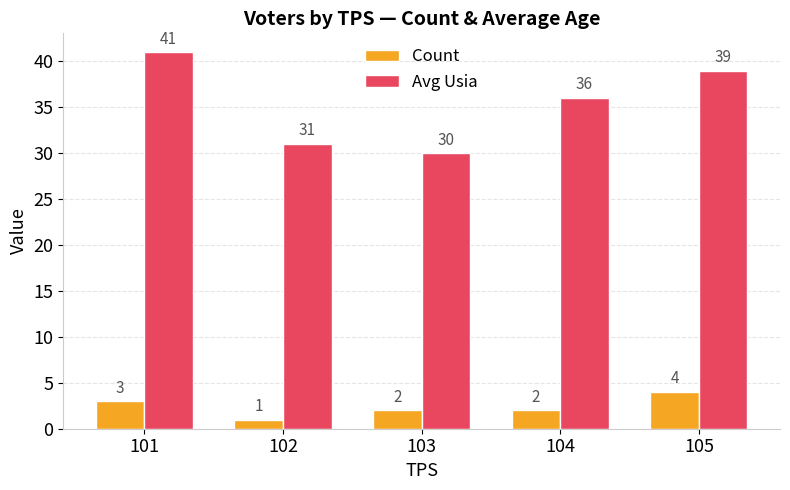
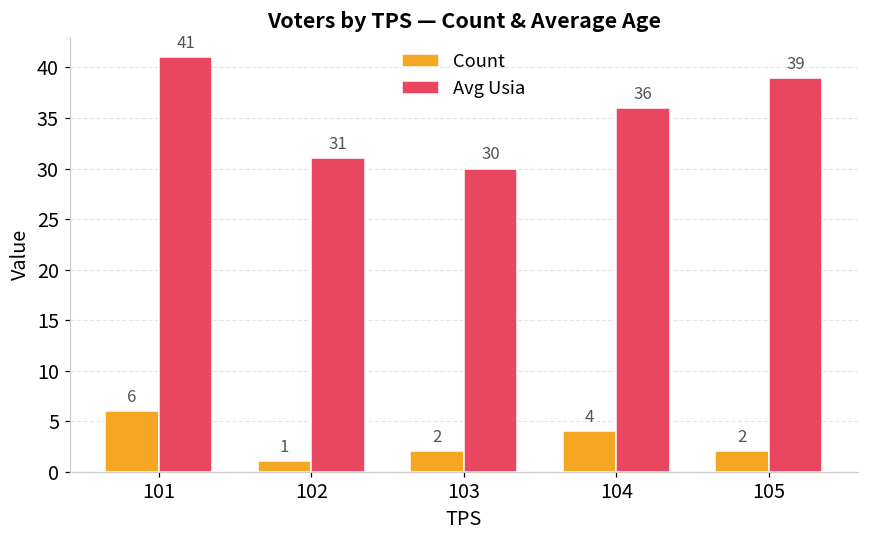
  {
    "Count": {
-     "101": 3,
+     "101": 6,
      "102": 1,
      "103": 2,
-     "104": 2,
-     "105": 4
+     "104": 4,
+     "105": 2
    },
    "Avg Usia": {
      "101": 41,
      "102": 31,
      "103": 30,
      "104": 36,
      "105": 39
    }
  }
